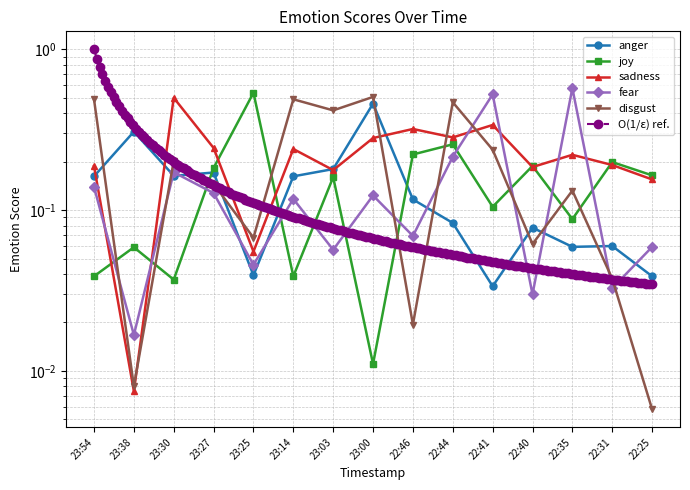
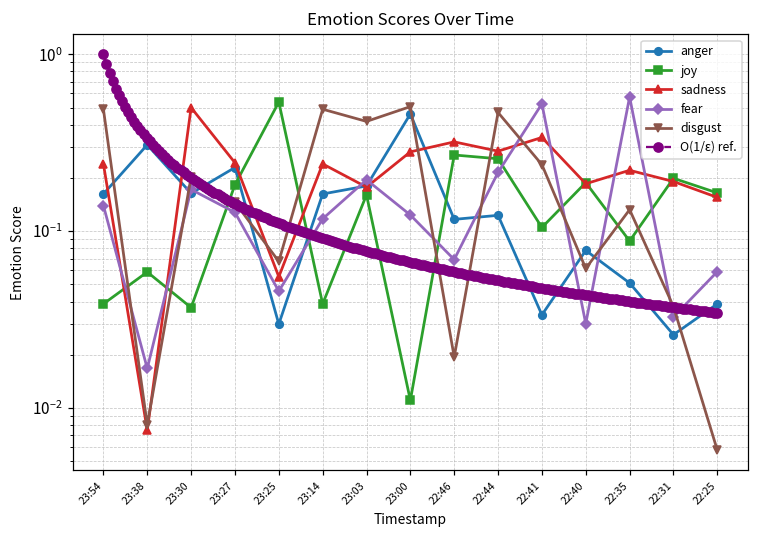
  {
    "anger": {
      "23:54": 0.16,
      "23:38": 0.31,
      "23:30": 0.16,
-     "23:27": 0.17,
-     "23:25": 0.039,
+     "23:27": 0.23,
+     "23:25": 0.030,
      "23:14": 0.16,
      "23:00": 0.46,
      "22:46": 0.12,
-     "22:44": 0.08,
+     "22:44": 0.12,
      "22:41": 0.034,
      "22:40": 0.08,
-     "22:35": 0.059,
-     "22:31": 0.060,
+     "22:35": 0.051,
+     "22:31": 0.026,
      "22:25": 0.039
    },
    "joy": {
      "23:54": 0.04,
      "23:38": 0.06,
      "23:30": 0.037,
      "23:27": 0.18,
      "23:25": 0.54,
      "23:14": 0.04,
      "23:03": 0.16,
      "23:00": 0.011,
-     "22:46": 0.22,
+     "22:46": 0.27,
      "22:44": 0.26,
      "22:41": 0.10,
      "22:35": 0.09,
      "22:31": 0.20,
      "22:25": 0.16
    },
    "sadness": {
-     "23:54": 0.19,
+     "23:54": 0.24,
      "23:38": 0.007,
      "23:30": 0.50,
      "23:27": 0.24,
      "23:25": 0.055,
      "23:14": 0.24,
      "23:00": 0.28,
      "22:46": 0.32,
      "22:44": 0.28,
      "22:41": 0.34,
      "22:35": 0.22,
      "22:31": 0.19,
      "22:25": 0.16
    },
    "fear": {
      "23:54": 0.14,
      "23:38": 0.017,
      "23:30": 0.17,
      "23:27": 0.13,
      "23:25": 0.046,
      "23:14": 0.12,
-     "23:03": 0.057,
+     "23:03": 0.20,
      "23:00": 0.12,
      "22:46": 0.069,
      "22:44": 0.21,
      "22:41": 0.52,
      "22:40": 0.030,
      "22:35": 0.57,
      "22:31": 0.033,
      "22:25": 0.059
    },
    "disgust": {
      "23:54": 0.49,
      "23:38": 0.008,
      "23:25": 0.067,
      "23:14": 0.49,
      "23:03": 0.42,
      "23:00": 0.51,
      "22:46": 0.019,
      "22:44": 0.47,
      "22:41": 0.24,
      "22:40": 0.062,
      "22:35": 0.13,
      "22:25": 0.0058
    },
    "O(1/ε) ref.": {
      "23:54": 1.0,
      "22:25": 0.034
    }
  }
